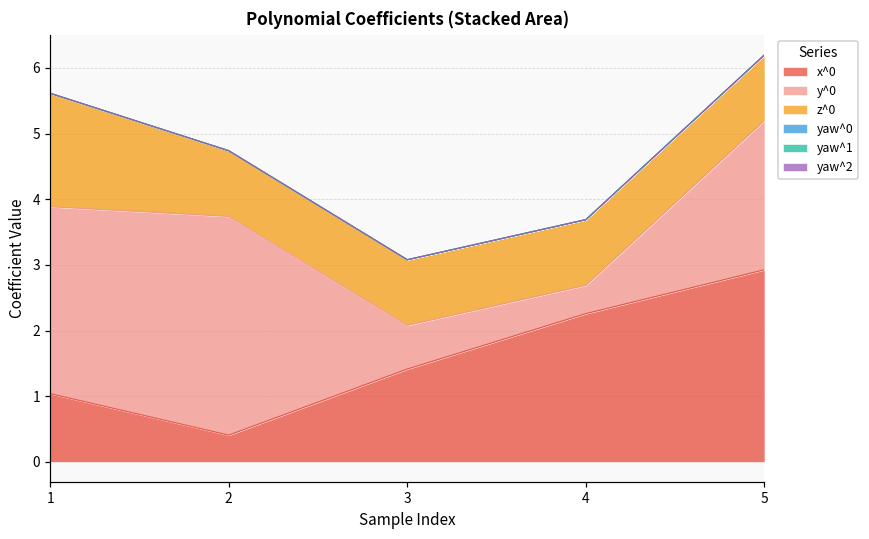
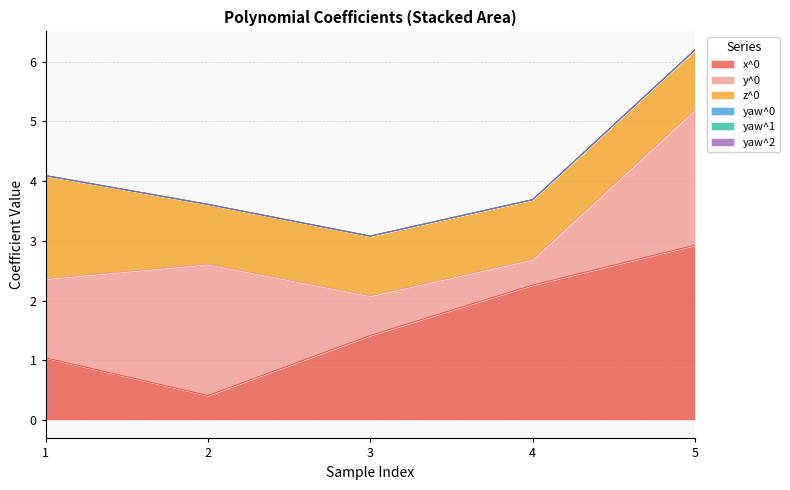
  {
    "x^0": {
      "1": 1.0,
      "2": 0.4,
      "3": 1.4,
      "4": 2.3,
      "5": 2.9
    },
    "y^0": {
-     "1": 2.8,
-     "2": 3.3,
+     "1": 1.3,
+     "2": 2.2,
      "3": 0.7,
      "4": 0.4,
      "5": 2.3
    }
  }
